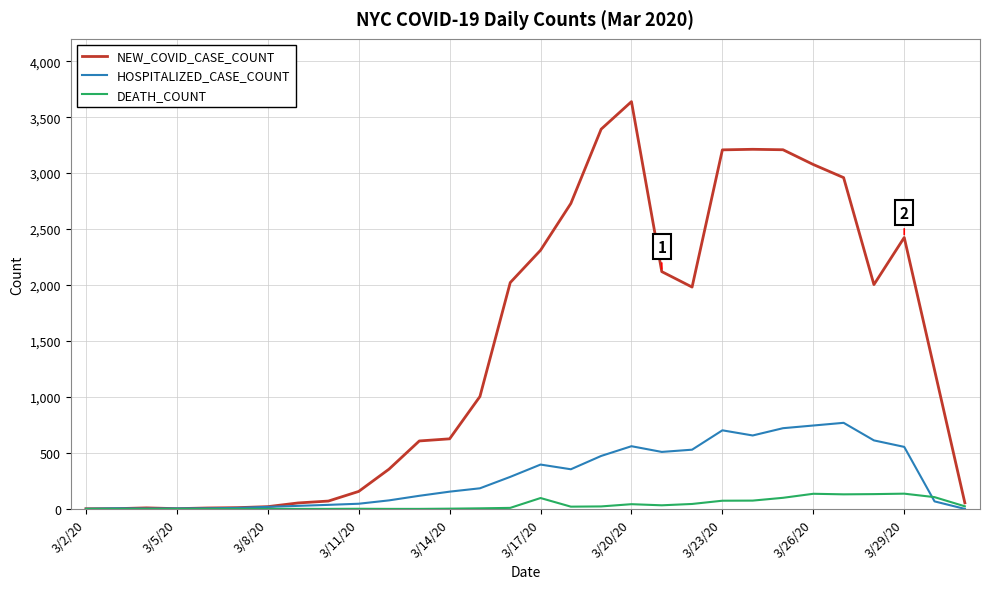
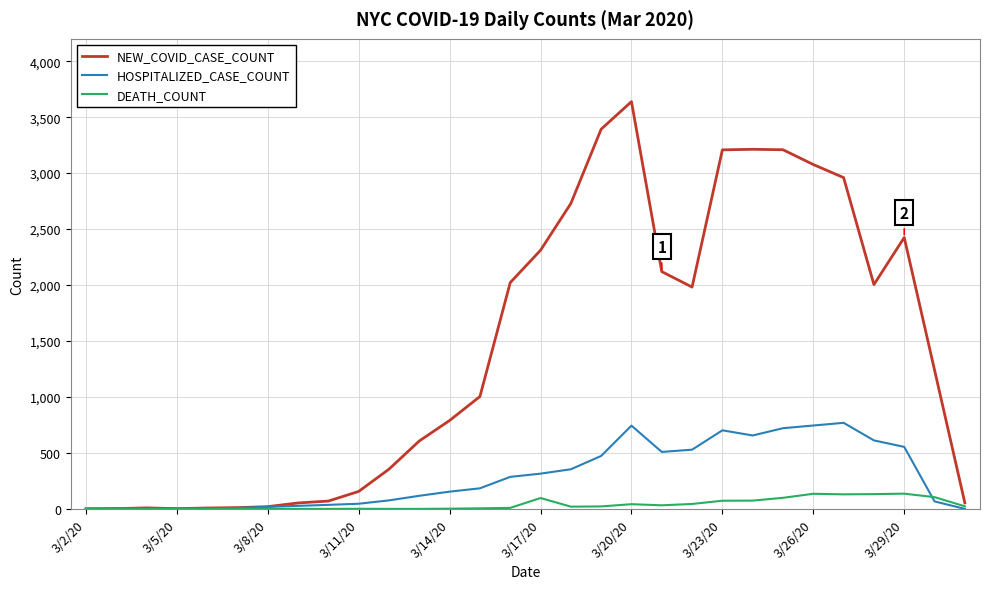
  {
    "NEW_COVID_CASE_COUNT": {
      "3/11/20": "160",
-     "3/14/20": "630",
+     "3/14/20": "790",
      "3/17/20": "2,310",
      "3/20/20": "3,640",
      "3/23/20": "3,210",
      "3/26/20": "3,080"
    },
    "HOSPITALIZED_CASE_COUNT": {
      "3/11/20": "50",
      "3/14/20": "150",
-     "3/17/20": "400",
-     "3/20/20": "560",
+     "3/17/20": "320",
+     "3/20/20": "740",
      "3/23/20": "700",
      "3/26/20": "750",
      "3/29/20": "550"
    },
    "DEATH_COUNT": {
      "3/11/20": "0",
      "3/14/20": "0",
      "3/17/20": "100",
      "3/20/20": "40",
      "3/23/20": "70",
      "3/26/20": "140",
      "3/29/20": "140"
    }
  }
